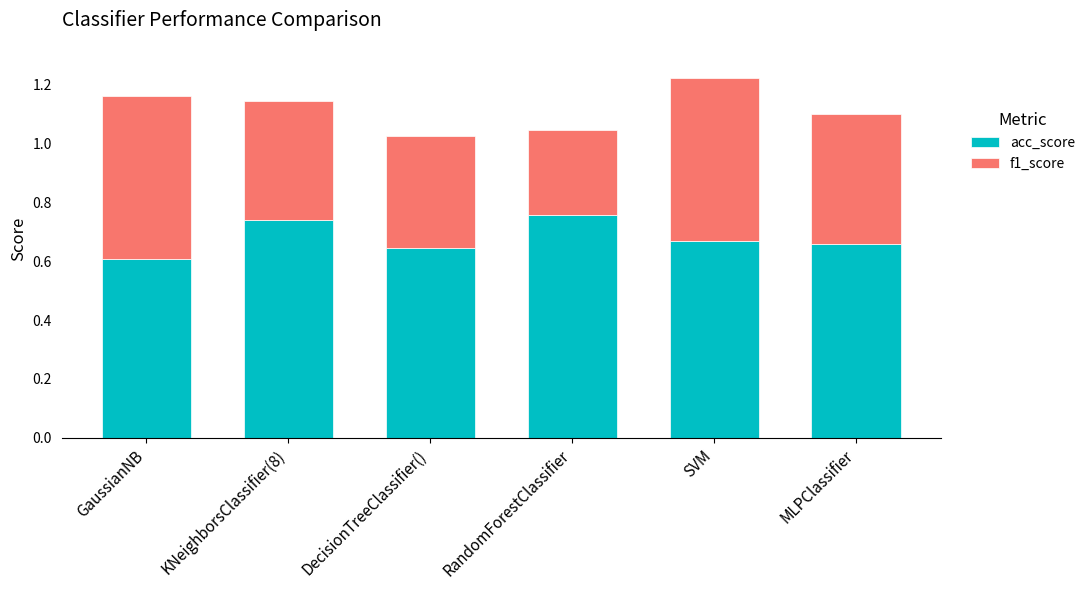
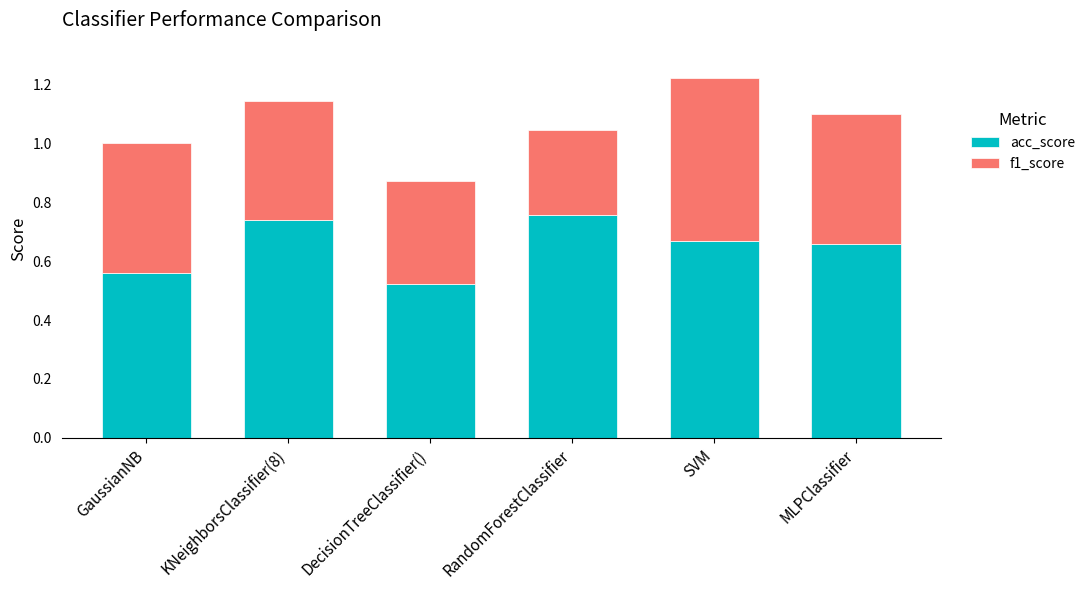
  {
    "acc_score": {
-     "GaussianNB": 0.61,
+     "GaussianNB": 0.56,
      "KNeighborsClassifier(8)": 0.74,
-     "DecisionTreeClassifier()": 0.65,
+     "DecisionTreeClassifier()": 0.52,
      "RandomForestClassifier": 0.76,
      "SVM": 0.67,
      "MLPClassifier": 0.66
    },
    "f1_score": {
-     "GaussianNB": 0.55,
+     "GaussianNB": 0.44,
      "KNeighborsClassifier(8)": 0.40,
-     "DecisionTreeClassifier()": 0.38,
+     "DecisionTreeClassifier()": 0.35,
      "RandomForestClassifier": 0.29,
      "SVM": 0.55,
      "MLPClassifier": 0.44
    }
  }
